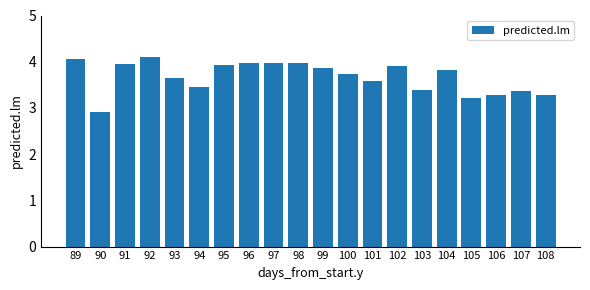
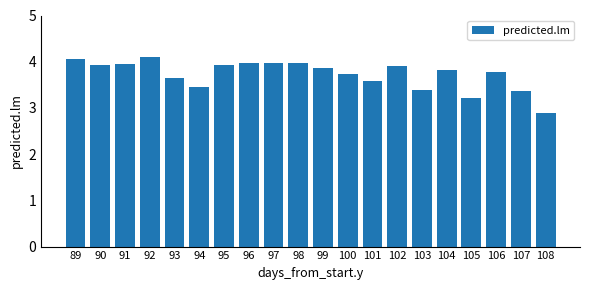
  {
    "89": 4.1,
-   "90": 2.9,
+   "90": 3.9,
    "91": 4.0,
    "92": 4.1,
    "93": 3.7,
    "94": 3.5,
    "95": 3.9,
    "96": 4.0,
    "97": 4.0,
    "98": 4.0,
    "99": 3.9,
    "100": 3.7,
    "101": 3.6,
    "102": 3.9,
    "103": 3.4,
    "104": 3.8,
    "105": 3.2,
-   "106": 3.3,
+   "106": 3.8,
    "107": 3.4,
-   "108": 3.3
+   "108": 2.9
  }
